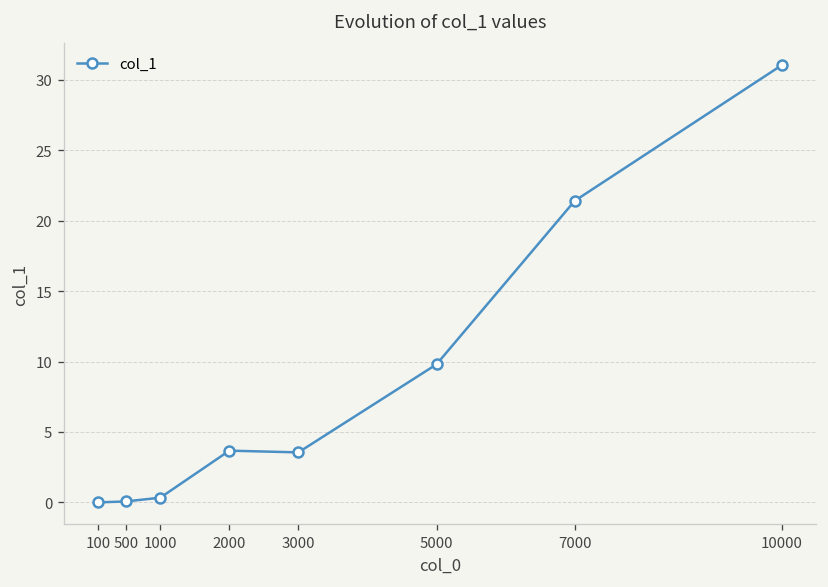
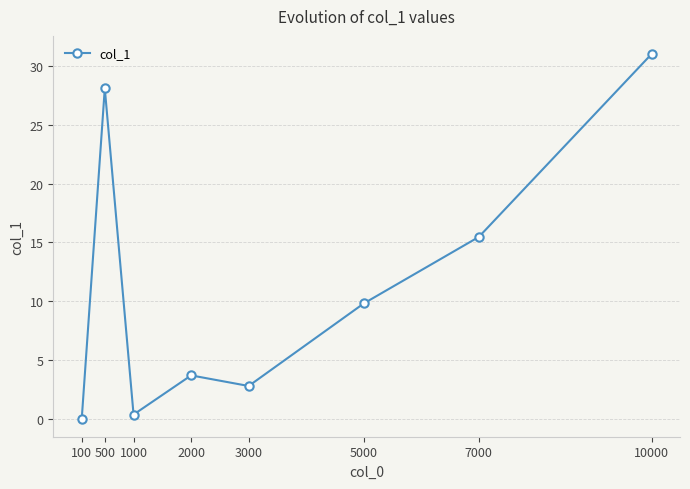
  {
    "100": 0.0,
-   "500": 0.1,
+   "500": 28.1,
    "1000": 0.3,
    "2000": 3.7,
-   "3000": 3.6,
+   "3000": 2.8,
    "5000": 9.8,
-   "7000": 21.4,
+   "7000": 15.5,
    "10000": 31.0
  }
